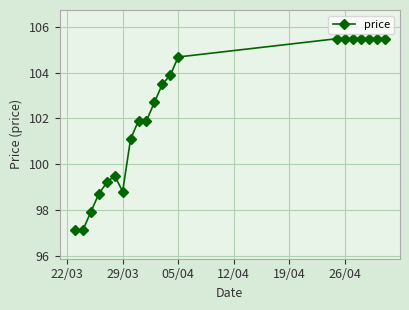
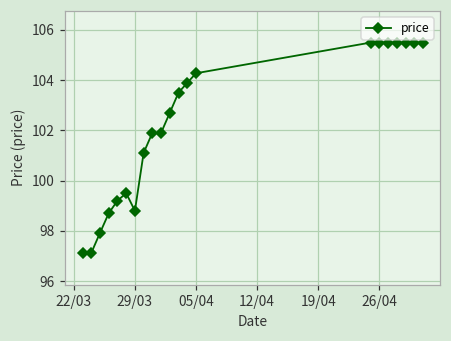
  {
    "29/03": 98.8,
-   "05/04": 104.7,
+   "05/04": 104.3,
    "26/04": 105.5
  }
